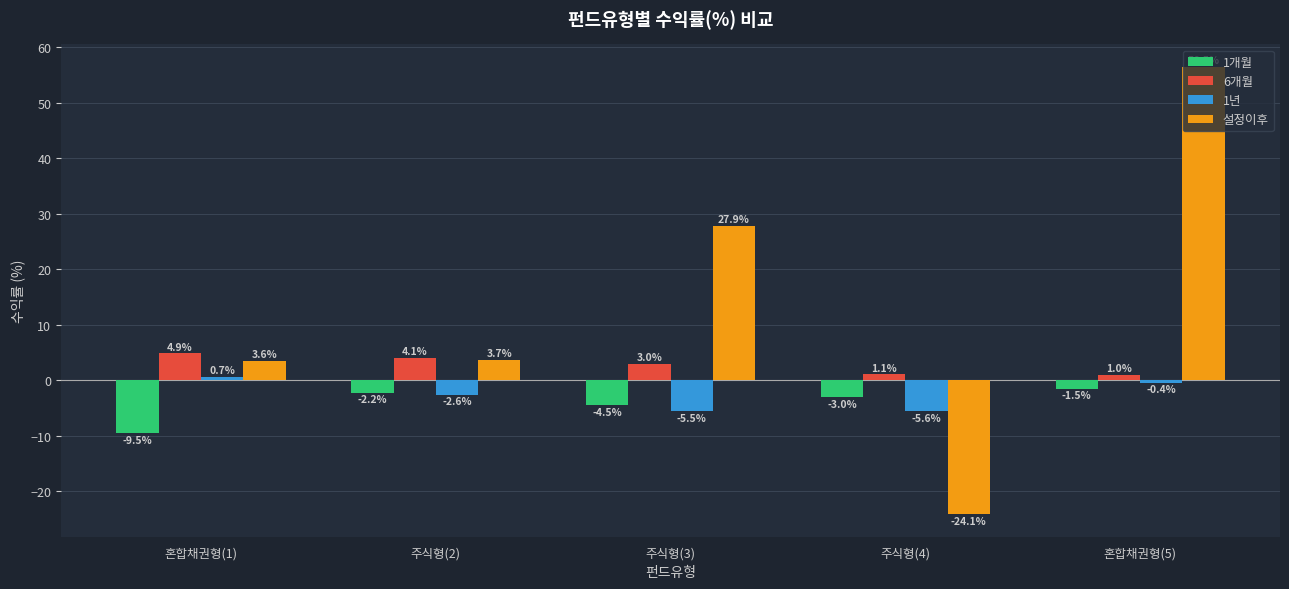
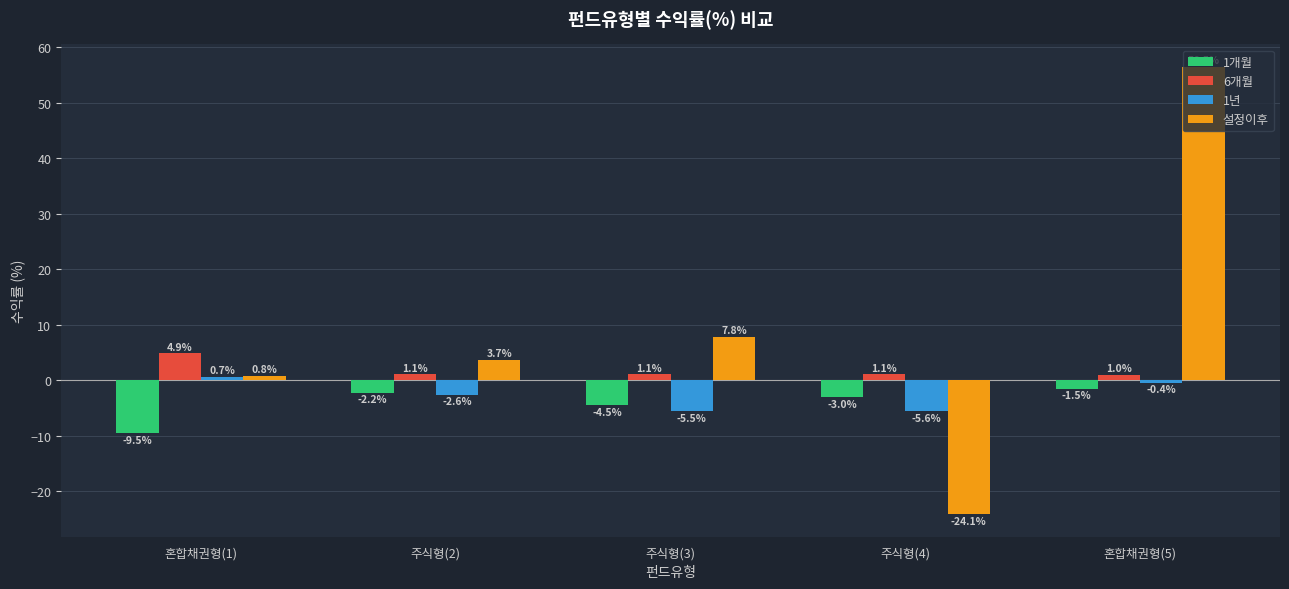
  {
    "1개월": {
      "혼합채권형(1)": "-9.5%",
      "주식형(2)": "-2.2%",
      "주식형(3)": "-4.5%",
      "주식형(4)": "-3.0%",
      "혼합채권형(5)": "-1.5%"
    },
    "6개월": {
      "혼합채권형(1)": "4.9%",
-     "주식형(2)": "4.1%",
-     "주식형(3)": "3.0%",
+     "주식형(2)": "1.1%",
+     "주식형(3)": "1.1%",
      "주식형(4)": "1.1%",
      "혼합채권형(5)": "1.0%"
    },
    "1년": {
      "혼합채권형(1)": "0.7%",
      "주식형(2)": "-2.6%",
      "주식형(3)": "-5.5%",
      "주식형(4)": "-5.6%",
      "혼합채권형(5)": "-0.4%"
    },
    "설정이후": {
-     "혼합채권형(1)": "3.6%",
+     "혼합채권형(1)": "0.8%",
      "주식형(2)": "3.7%",
-     "주식형(3)": "27.9%",
+     "주식형(3)": "7.8%",
      "주식형(4)": "-24.1%"
    }
  }
